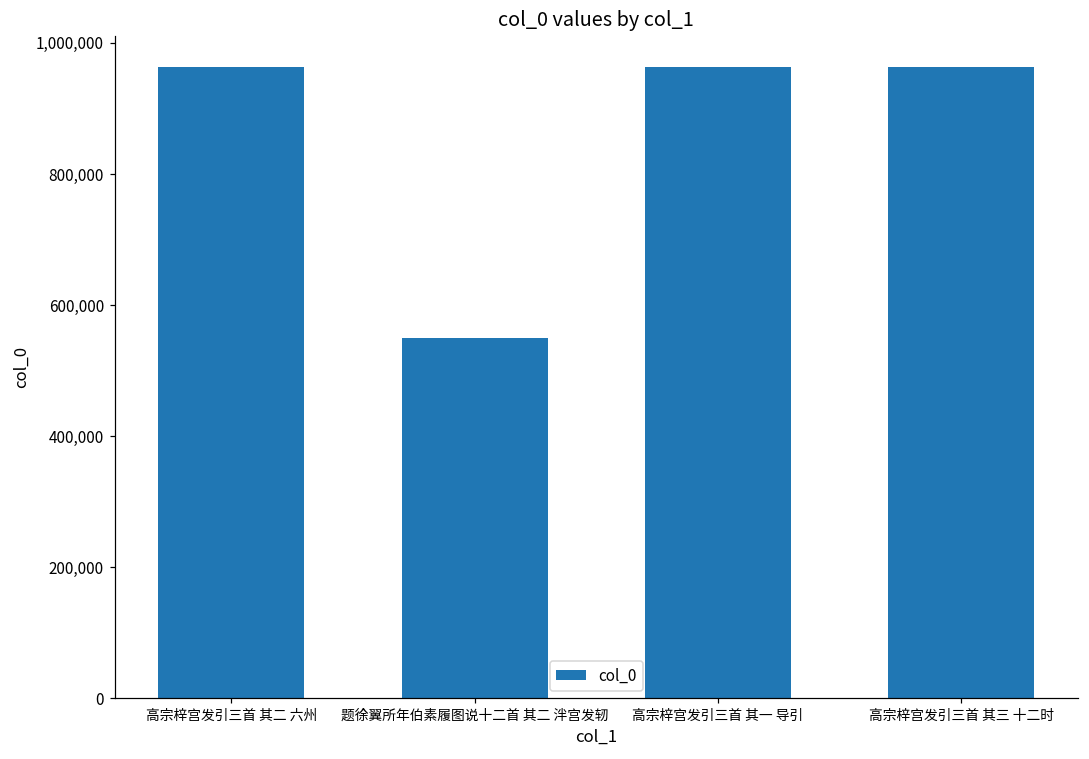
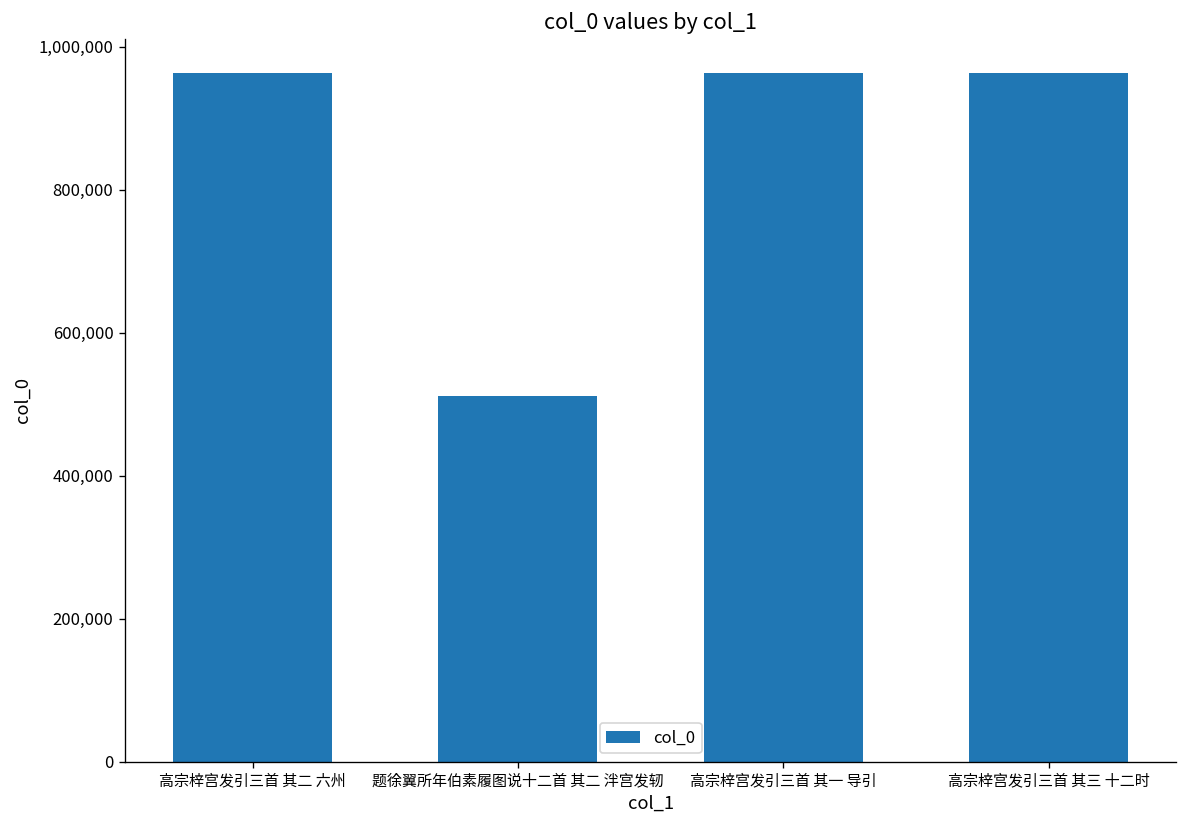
  {
    "高宗梓宫发引三首 其二 六州": "960,000",
-   "题徐翼所年伯素履图说十二首 其二 泮宫发轫": "550,000",
+   "题徐翼所年伯素履图说十二首 其二 泮宫发轫": "510,000",
    "高宗梓宫发引三首 其一 导引": "960,000",
    "高宗梓宫发引三首 其三 十二时": "960,000"
  }
